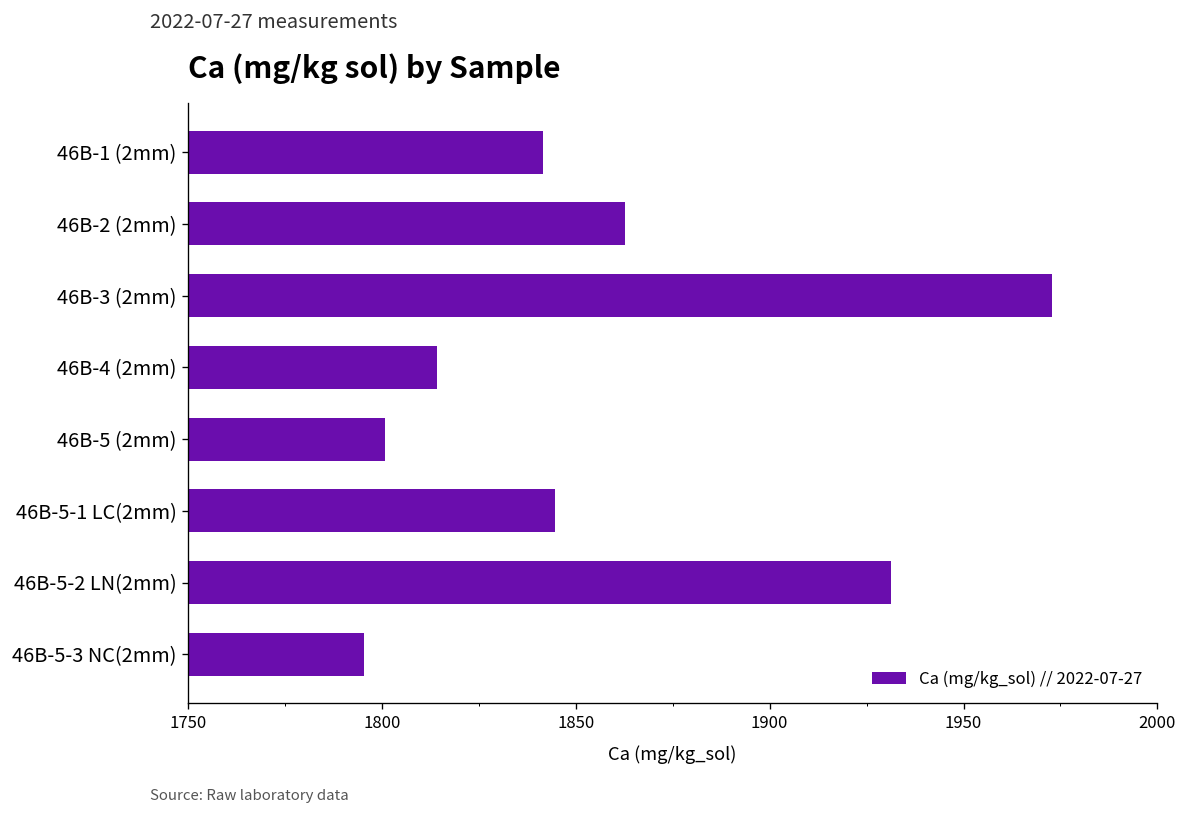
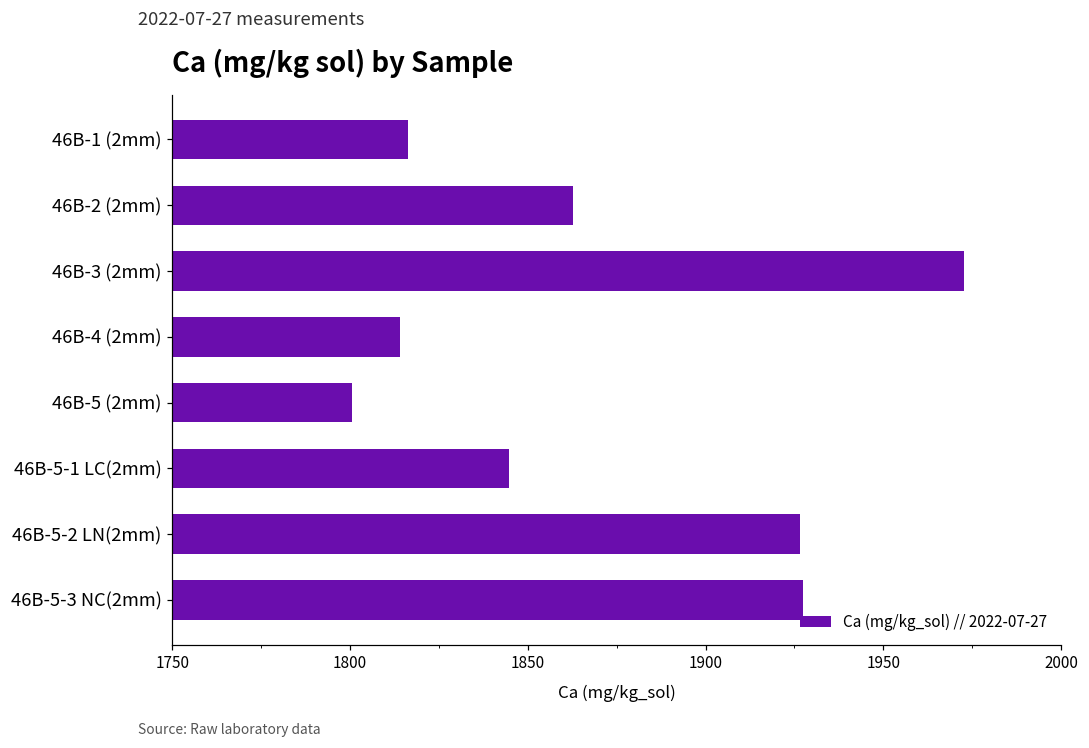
  {
-   "46B-1 (2mm)": 1842,
+   "46B-1 (2mm)": 1816,
    "46B-2 (2mm)": 1863,
    "46B-3 (2mm)": 1973,
    "46B-4 (2mm)": 1814,
    "46B-5 (2mm)": 1801,
    "46B-5-1 LC(2mm)": 1845,
-   "46B-5-2 LN(2mm)": 1931,
-   "46B-5-3 NC(2mm)": 1795
+   "46B-5-2 LN(2mm)": 1927,
+   "46B-5-3 NC(2mm)": 1927
  }
